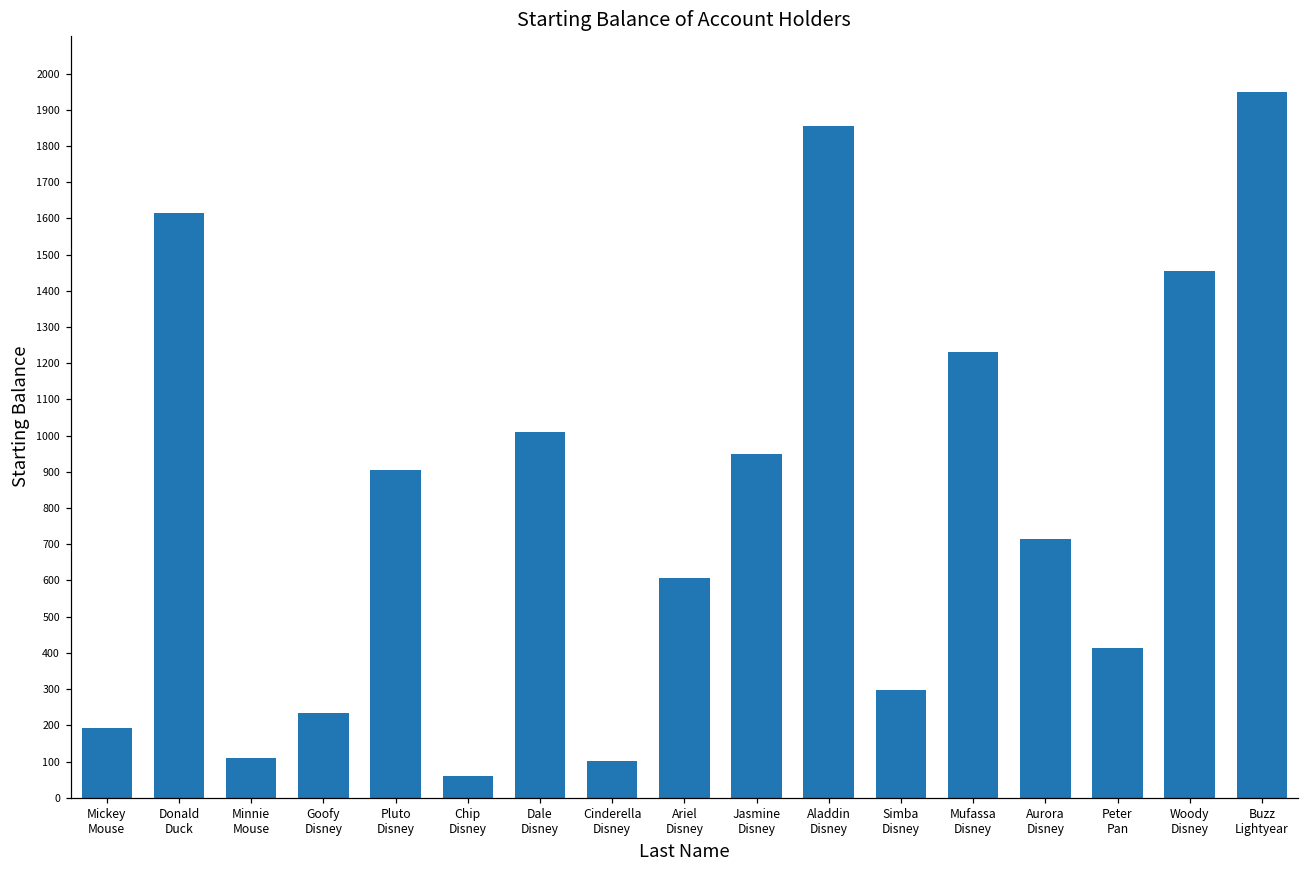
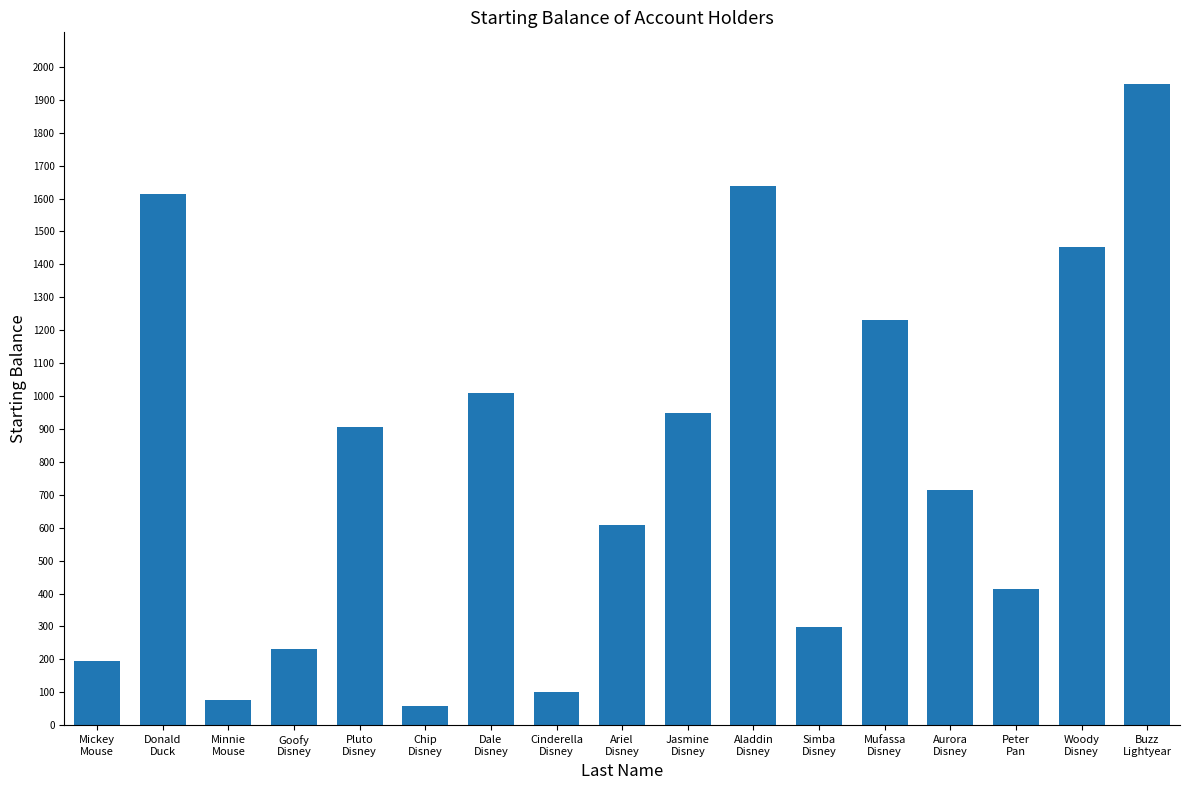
  {
    "Mickey Mouse": 190,
    "Donald Duck": 1610,
-   "Minnie Mouse": 110,
+   "Minnie Mouse": 80,
    "Goofy Disney": 230,
    "Pluto Disney": 910,
    "Chip Disney": 60,
    "Dale Disney": 1010,
    "Cinderella Disney": 100,
    "Ariel Disney": 610,
    "Jasmine Disney": 950,
-   "Aladdin Disney": 1850,
+   "Aladdin Disney": 1640,
    "Simba Disney": 300,
    "Mufassa Disney": 1230,
    "Aurora Disney": 710,
    "Peter Pan": 410,
    "Woody Disney": 1450,
    "Buzz Lightyear": 1950
  }
